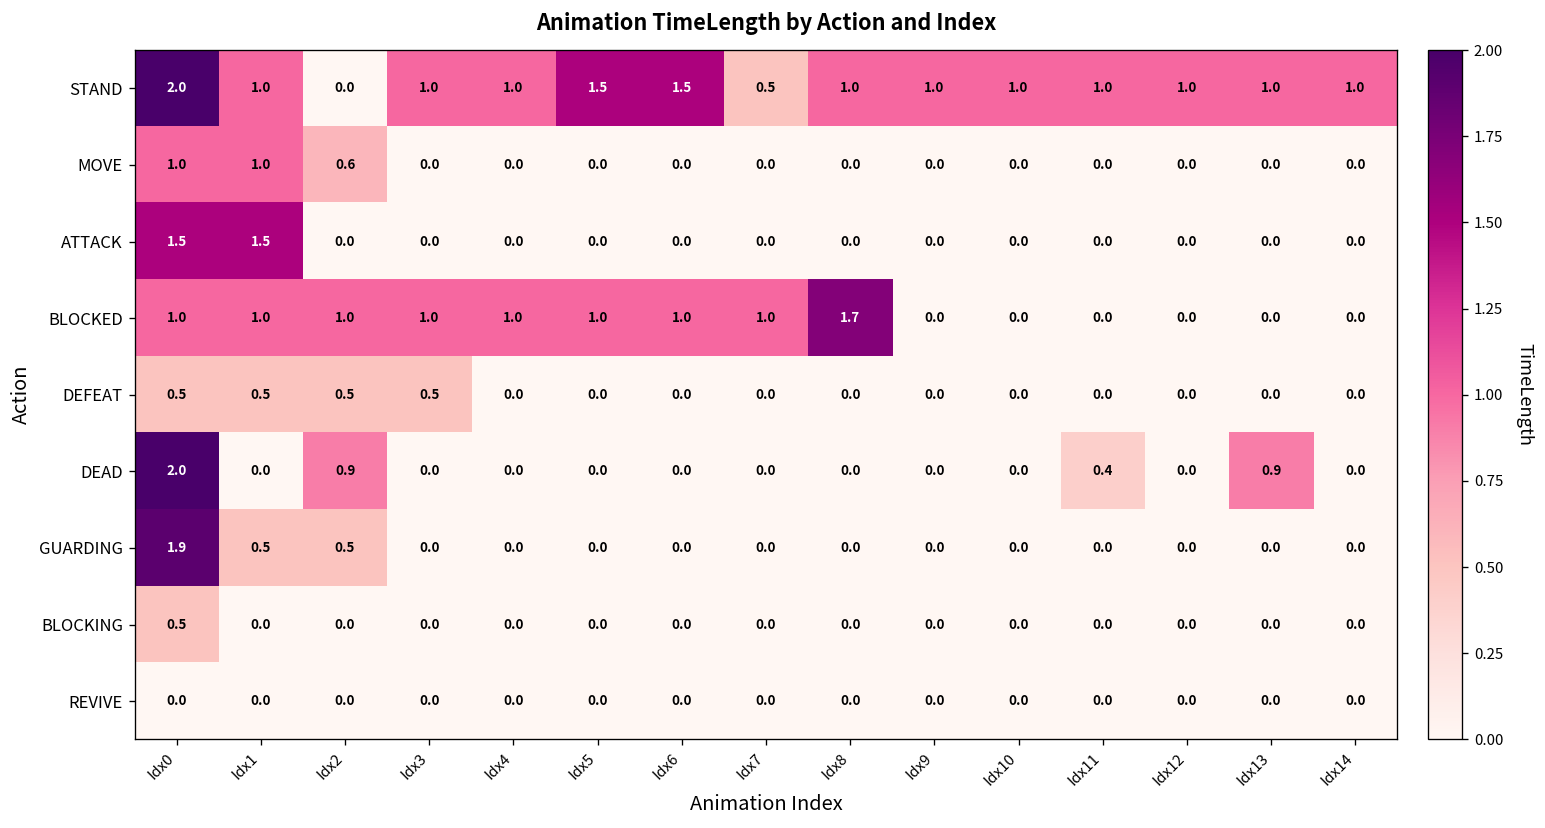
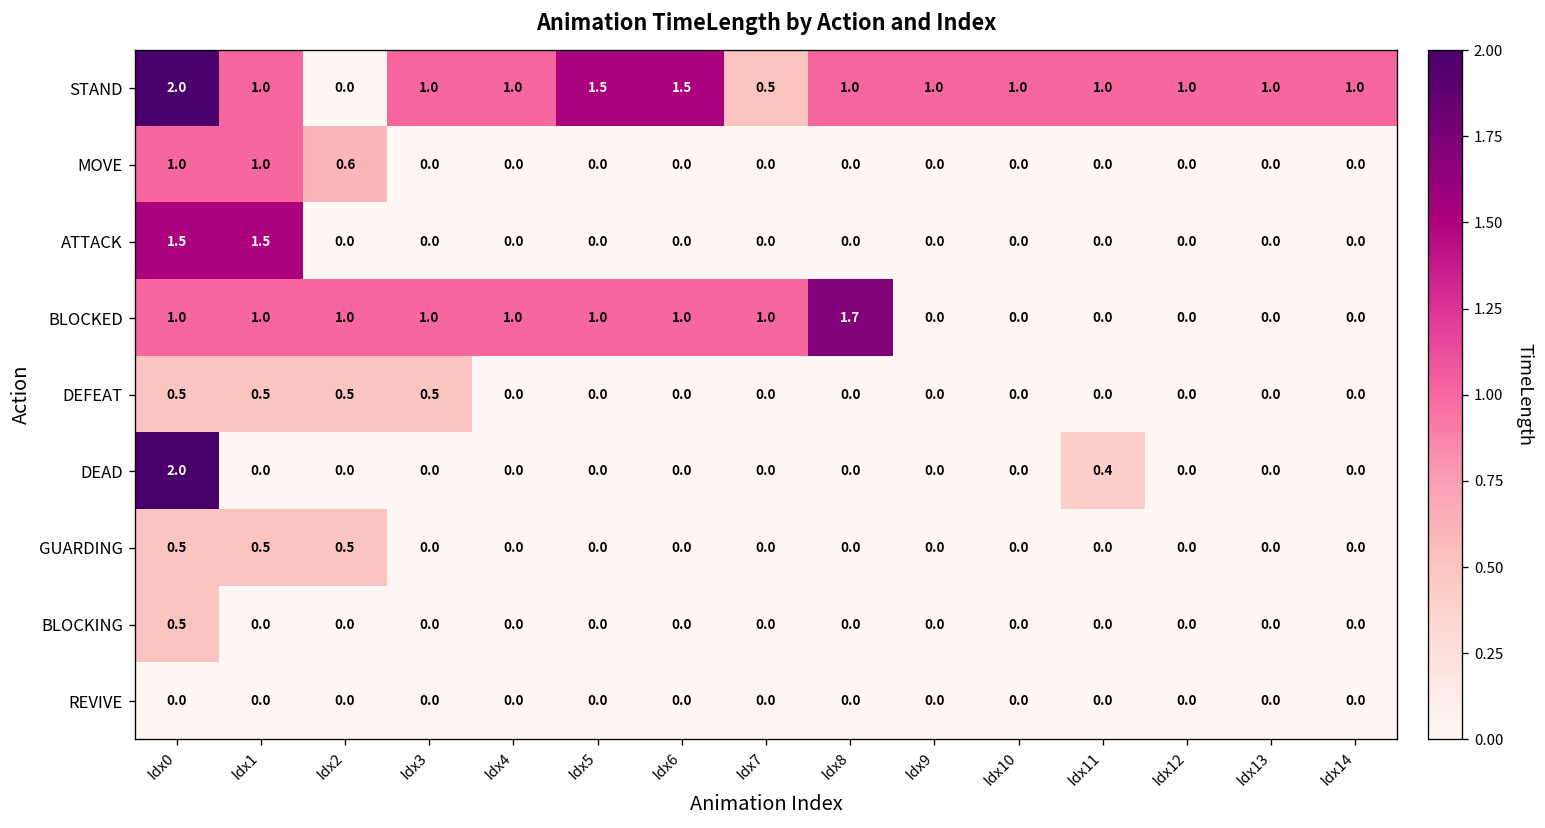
  {
    "STAND": {
      "Idx0": 2.0,
      "Idx1": 1.0,
      "Idx2": 0.0,
      "Idx3": 1.0,
      "Idx4": 1.0,
      "Idx5": 1.5,
      "Idx6": 1.5,
      "Idx7": 0.5,
      "Idx8": 1.0,
      "Idx9": 1.0,
      "Idx10": 1.0,
      "Idx11": 1.0,
      "Idx12": 1.0,
      "Idx13": 1.0,
      "Idx14": 1.0
    },
    "MOVE": {
      "Idx0": 1.0,
      "Idx1": 1.0,
      "Idx2": 0.6,
      "Idx3": 0.0,
      "Idx4": 0.0,
      "Idx5": 0.0,
      "Idx6": 0.0,
      "Idx7": 0.0,
      "Idx8": 0.0,
      "Idx9": 0.0,
      "Idx10": 0.0,
      "Idx11": 0.0,
      "Idx12": 0.0,
      "Idx13": 0.0,
      "Idx14": 0.0
    },
    "ATTACK": {
      "Idx0": 1.5,
      "Idx1": 1.5,
      "Idx2": 0.0,
      "Idx3": 0.0,
      "Idx4": 0.0,
      "Idx5": 0.0,
      "Idx6": 0.0,
      "Idx7": 0.0,
      "Idx8": 0.0,
      "Idx9": 0.0,
      "Idx10": 0.0,
      "Idx11": 0.0,
      "Idx12": 0.0,
      "Idx13": 0.0,
      "Idx14": 0.0
    },
    "BLOCKED": {
      "Idx0": 1.0,
      "Idx1": 1.0,
      "Idx2": 1.0,
      "Idx3": 1.0,
      "Idx4": 1.0,
      "Idx5": 1.0,
      "Idx6": 1.0,
      "Idx7": 1.0,
      "Idx8": 1.7,
      "Idx9": 0.0,
      "Idx10": 0.0,
      "Idx11": 0.0,
      "Idx12": 0.0,
      "Idx13": 0.0,
      "Idx14": 0.0
    },
    "DEFEAT": {
      "Idx0": 0.5,
      "Idx1": 0.5,
      "Idx2": 0.5,
      "Idx3": 0.5,
      "Idx4": 0.0,
      "Idx5": 0.0,
      "Idx6": 0.0,
      "Idx7": 0.0,
      "Idx8": 0.0,
      "Idx9": 0.0,
      "Idx10": 0.0,
      "Idx11": 0.0,
      "Idx12": 0.0,
      "Idx13": 0.0,
      "Idx14": 0.0
    },
    "DEAD": {
      "Idx0": 2.0,
      "Idx1": 0.0,
-     "Idx2": 0.9,
+     "Idx2": 0.0,
      "Idx3": 0.0,
      "Idx4": 0.0,
      "Idx5": 0.0,
      "Idx6": 0.0,
      "Idx7": 0.0,
      "Idx8": 0.0,
      "Idx9": 0.0,
      "Idx10": 0.0,
      "Idx11": 0.4,
      "Idx12": 0.0,
-     "Idx13": 0.9,
+     "Idx13": 0.0,
      "Idx14": 0.0
    },
    "GUARDING": {
-     "Idx0": 1.9,
+     "Idx0": 0.5,
      "Idx1": 0.5,
      "Idx2": 0.5,
      "Idx3": 0.0,
      "Idx4": 0.0,
      "Idx5": 0.0,
      "Idx6": 0.0,
      "Idx7": 0.0,
      "Idx8": 0.0,
      "Idx9": 0.0,
      "Idx10": 0.0,
      "Idx11": 0.0,
      "Idx12": 0.0,
      "Idx13": 0.0,
      "Idx14": 0.0
    },
    "BLOCKING": {
      "Idx0": 0.5,
      "Idx1": 0.0,
      "Idx2": 0.0,
      "Idx3": 0.0,
      "Idx4": 0.0,
      "Idx5": 0.0,
      "Idx6": 0.0,
      "Idx7": 0.0,
      "Idx8": 0.0,
      "Idx9": 0.0,
      "Idx10": 0.0,
      "Idx11": 0.0,
      "Idx12": 0.0,
      "Idx13": 0.0,
      "Idx14": 0.0
    },
    "REVIVE": {
      "Idx0": 0.0,
      "Idx1": 0.0,
      "Idx2": 0.0,
      "Idx3": 0.0,
      "Idx4": 0.0,
      "Idx5": 0.0,
      "Idx6": 0.0,
      "Idx7": 0.0,
      "Idx8": 0.0,
      "Idx9": 0.0,
      "Idx10": 0.0,
      "Idx11": 0.0,
      "Idx12": 0.0,
      "Idx13": 0.0,
      "Idx14": 0.0
    }
  }
